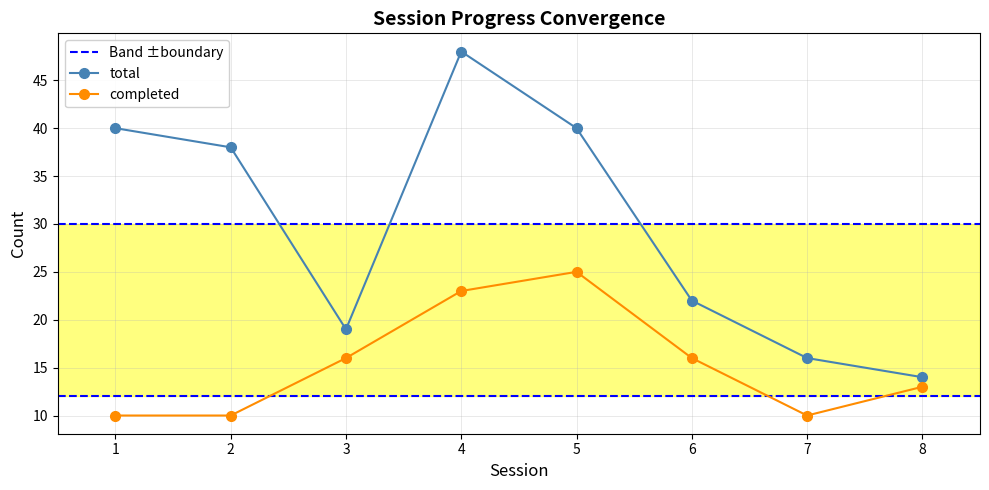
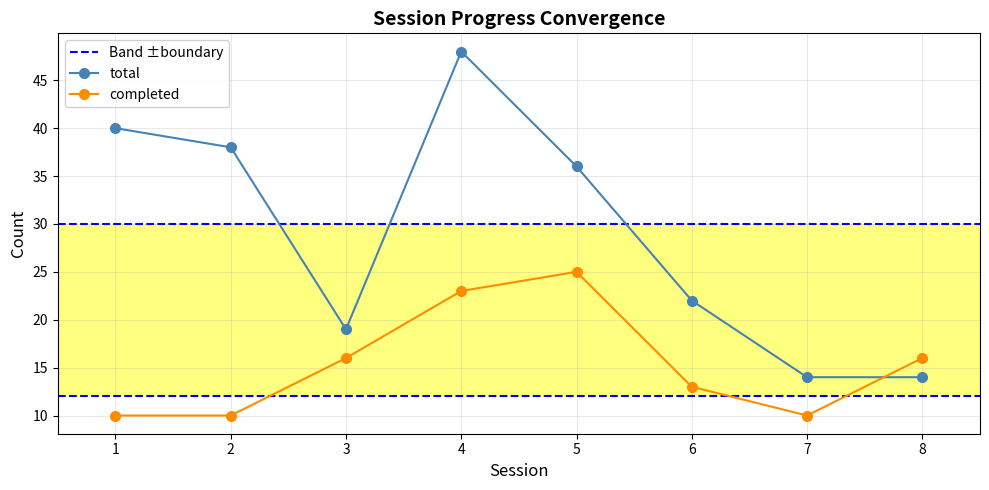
  {
    "total": {
      "1": 40,
      "2": 38,
      "3": 19,
      "4": 48,
-     "5": 40,
+     "5": 36,
      "6": 22,
-     "7": 16,
+     "7": 14,
      "8": 14
    },
    "completed": {
      "1": 10,
      "2": 10,
      "3": 16,
      "4": 23,
      "5": 25,
-     "6": 16,
+     "6": 13,
      "7": 10,
-     "8": 13
+     "8": 16
    }
  }
